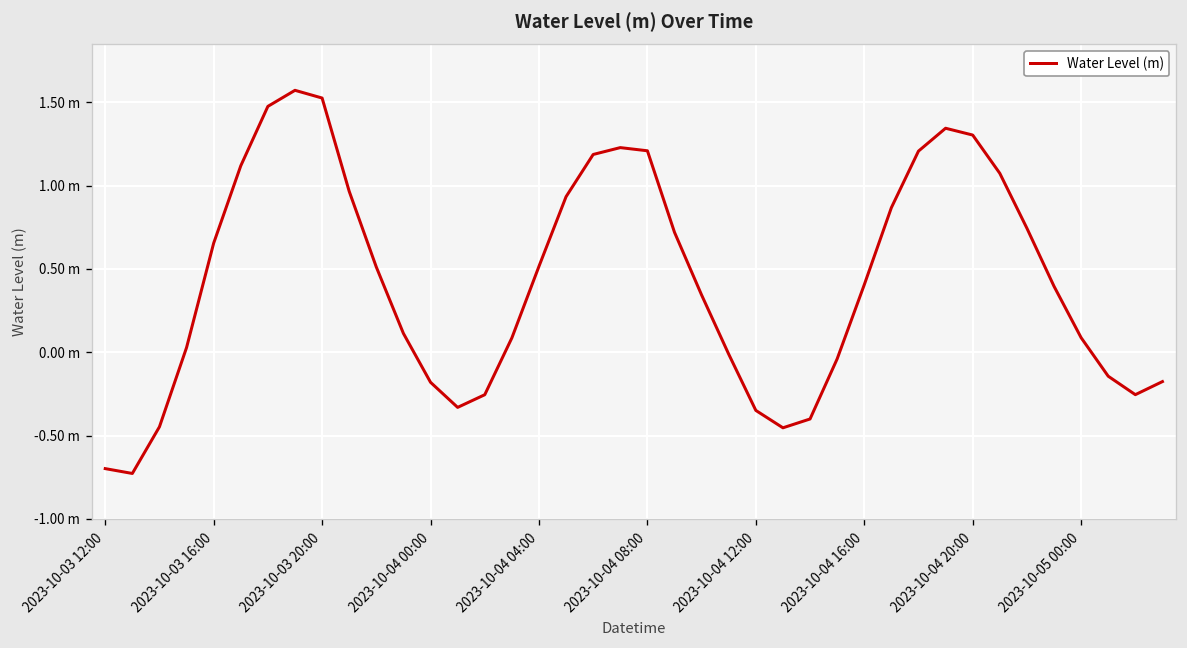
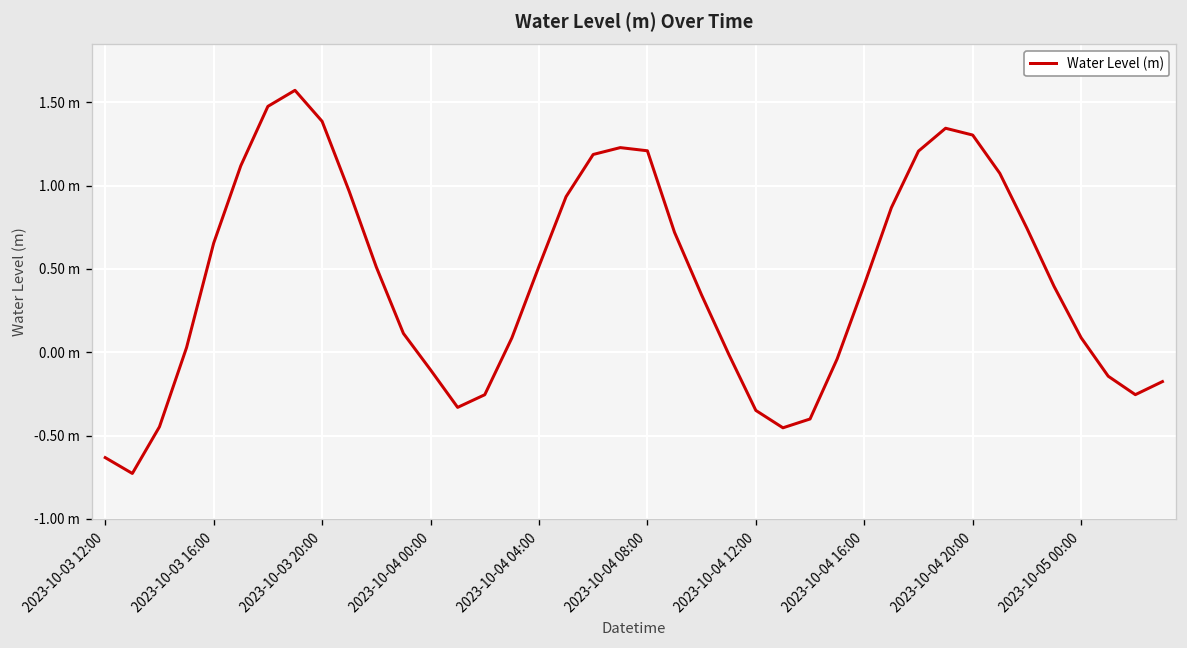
  {
-   "2023-10-03 12:00": "-0.70 m",
+   "2023-10-03 12:00": "-0.63 m",
    "2023-10-03 16:00": "0.65 m",
-   "2023-10-03 20:00": "1.53 m",
-   "2023-10-04 00:00": "-0.18 m",
+   "2023-10-03 20:00": "1.39 m",
+   "2023-10-04 00:00": "-0.11 m",
    "2023-10-04 04:00": "0.52 m",
    "2023-10-04 08:00": "1.21 m",
    "2023-10-04 12:00": "-0.35 m",
    "2023-10-04 16:00": "0.41 m",
    "2023-10-04 20:00": "1.30 m",
    "2023-10-05 00:00": "0.09 m"
  }
